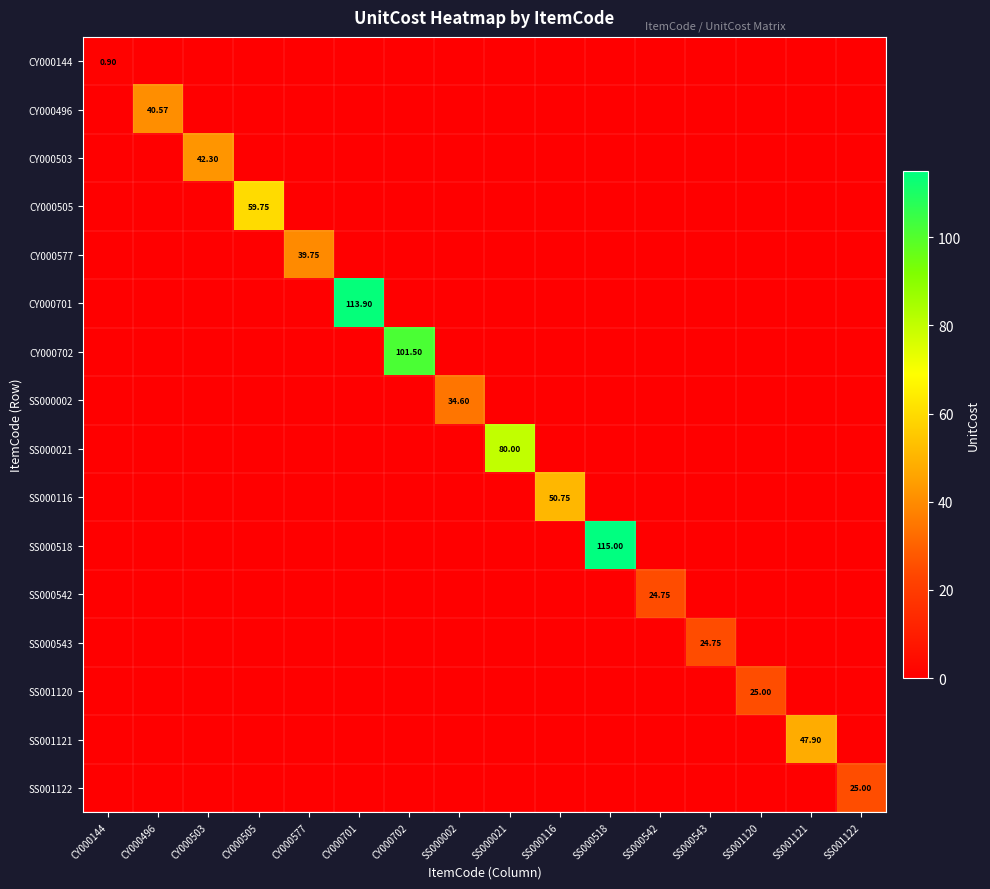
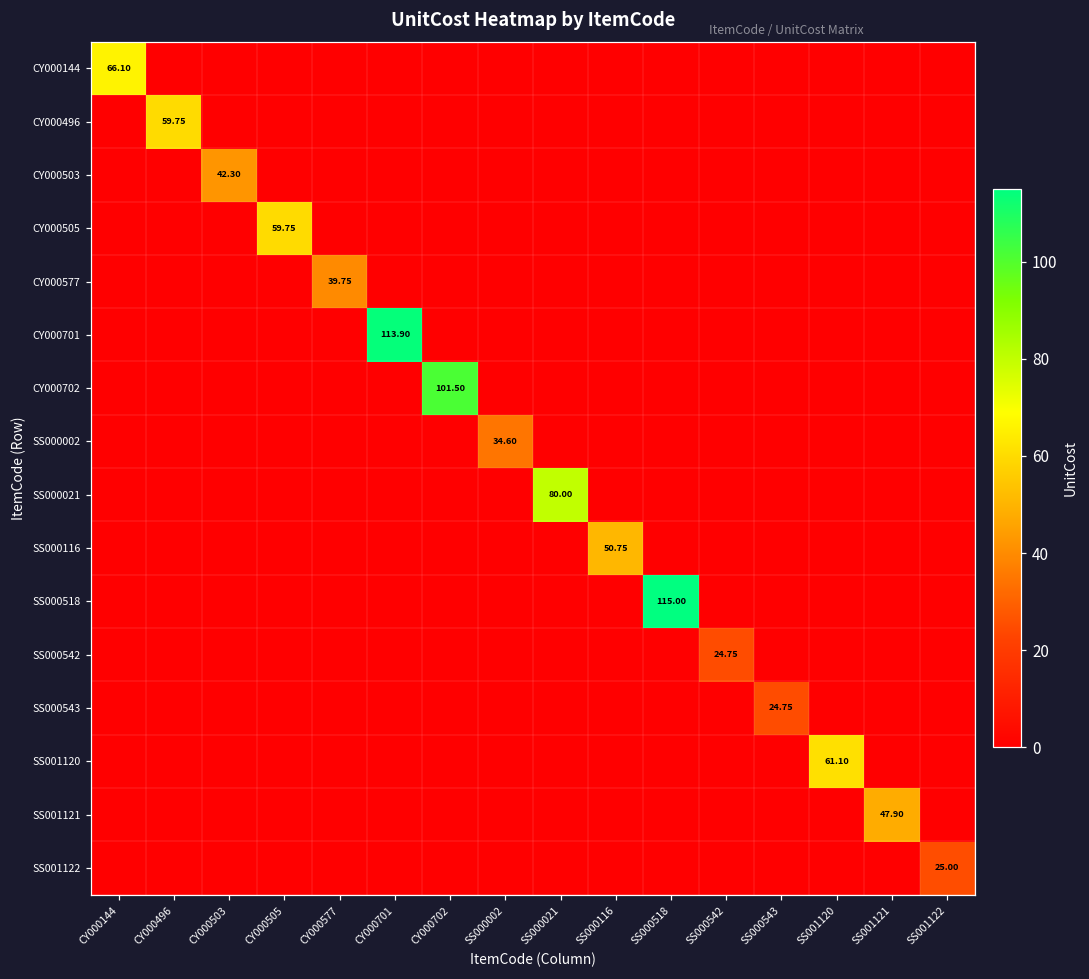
  {
    "CY000144": {
-     "CY000144": 0.90
+     "CY000144": 66.10
    },
    "CY000496": {
-     "CY000496": 40.57
+     "CY000496": 59.75
    },
    "CY000503": {
      "CY000503": 42.30
    },
    "CY000505": {
      "CY000505": 59.75
    },
    "CY000577": {
      "CY000577": 39.75
    },
    "CY000701": {
      "CY000701": 113.90
    },
    "CY000702": {
      "CY000702": 101.50
    },
    "SS000002": {
      "SS000002": 34.60
    },
    "SS000021": {
      "SS000021": 80.00
    },
    "SS000116": {
      "SS000116": 50.75
    },
    "SS000518": {
      "SS000518": 115.00
    },
    "SS000542": {
      "SS000542": 24.75
    },
    "SS000543": {
      "SS000543": 24.75
    },
    "SS001120": {
-     "SS001120": 25.00
+     "SS001120": 61.10
    },
    "SS001121": {
      "SS001121": 47.90
    },
    "SS001122": {
      "SS001122": 25.00
    }
  }
